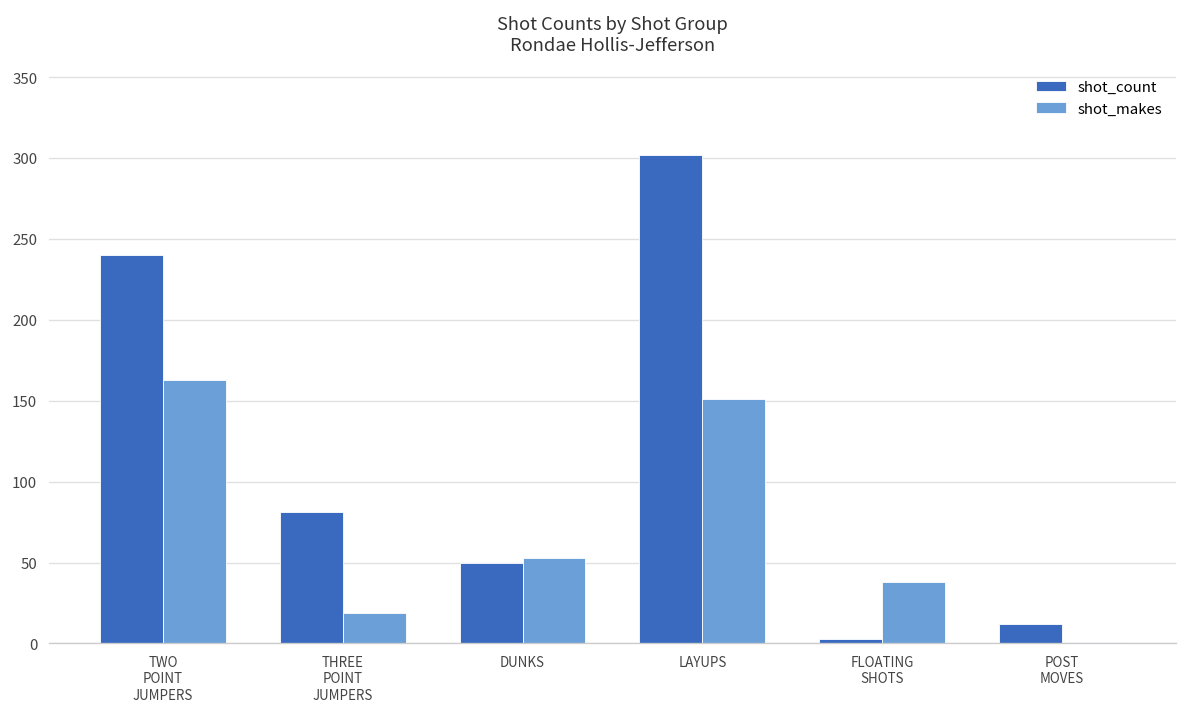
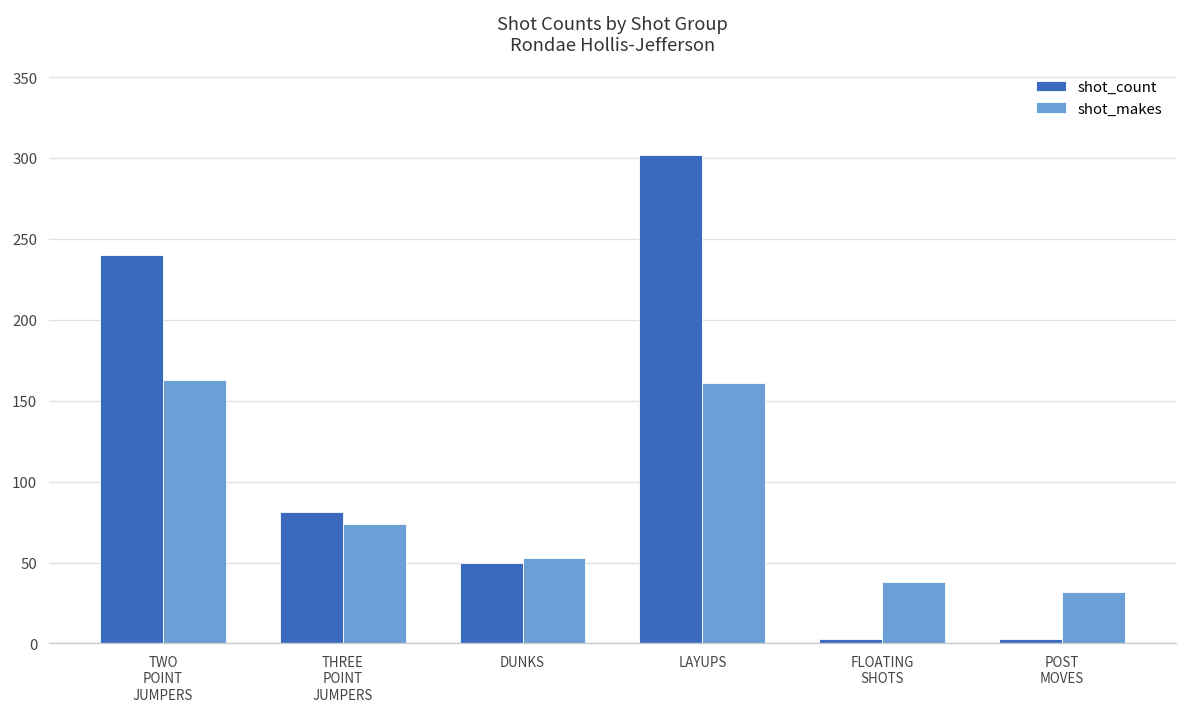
  {
    "shot_count": {
      "TWO POINT JUMPERS": 240,
      "THREE POINT JUMPERS": 81,
      "DUNKS": 50,
      "LAYUPS": 302,
      "FLOATING SHOTS": 3,
-     "POST MOVES": 12
+     "POST MOVES": 3
    },
    "shot_makes": {
      "TWO POINT JUMPERS": 163,
-     "THREE POINT JUMPERS": 19,
+     "THREE POINT JUMPERS": 74,
      "DUNKS": 53,
-     "LAYUPS": 151,
+     "LAYUPS": 161,
      "FLOATING SHOTS": 38,
-     "POST MOVES": 1
+     "POST MOVES": 32
    }
  }
